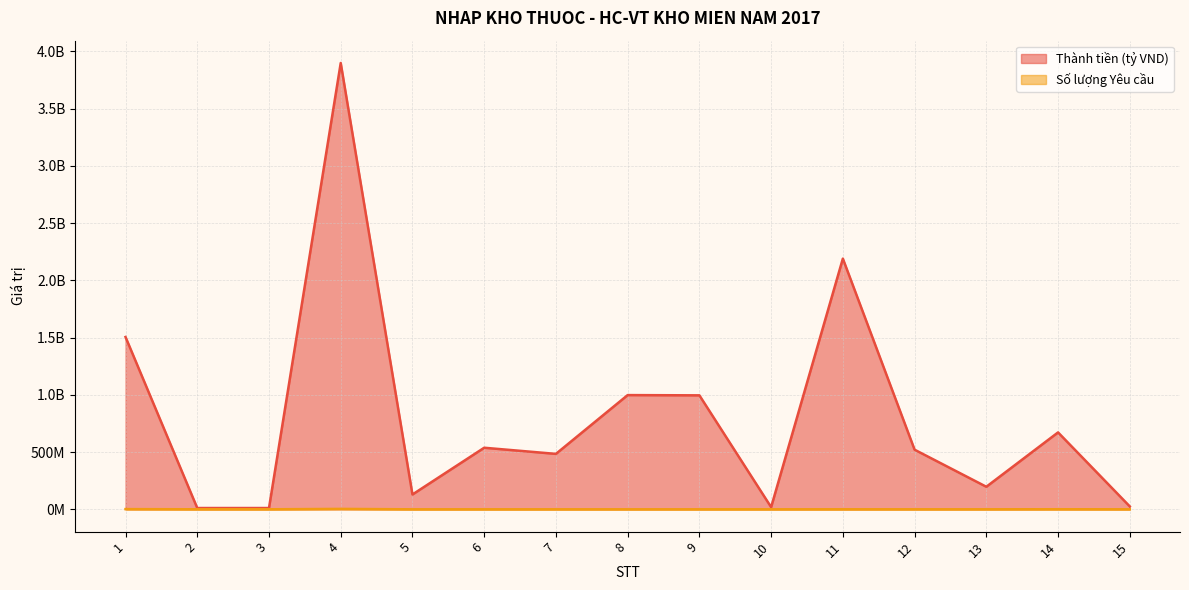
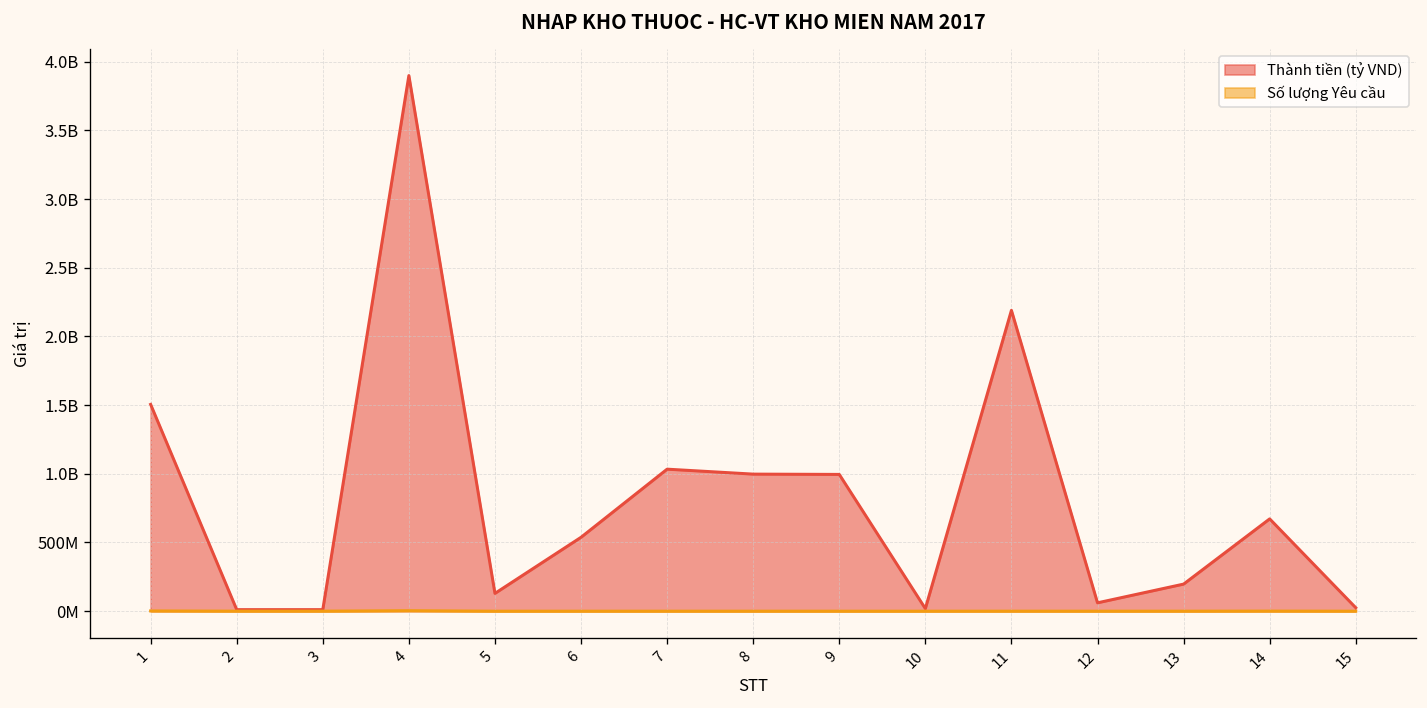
  {
    "Thành tiền (tỷ VND)": {
      "1": 1510000000,
      "4": 3900000000,
      "5": 130000000,
      "6": 540000000,
-     "7": 480000000,
+     "7": 1030000000,
      "8": 1000000000,
      "9": 1000000000,
      "11": 2190000000,
-     "12": 520000000,
+     "12": 60000000,
      "13": 200000000,
      "14": 670000000,
      "15": 30000000
    },
    "Số lượng Yêu cầu": {
      "1": 0,
      "4": 0,
      "5": 0,
      "6": 0,
      "7": 0,
      "8": 0,
      "9": 0,
      "11": 0,
      "12": 0,
      "13": 0,
      "14": 0,
      "15": 0
    }
  }
